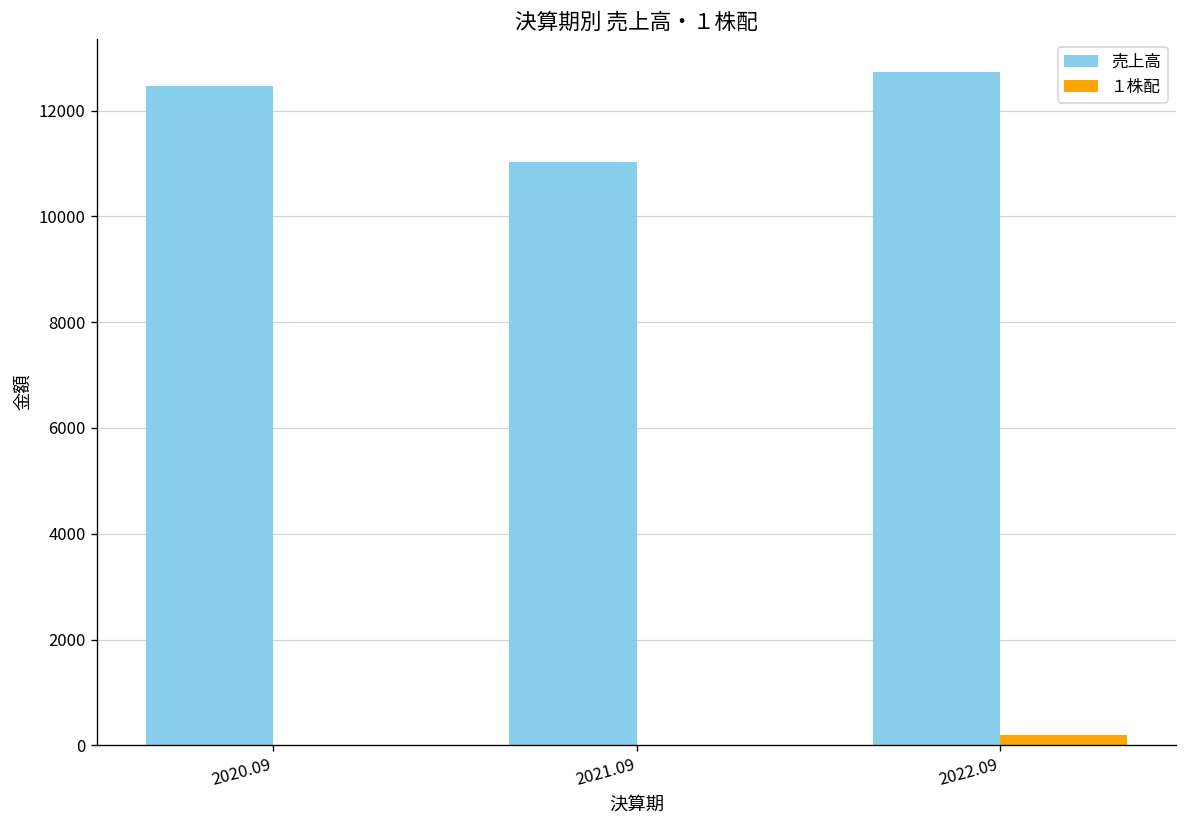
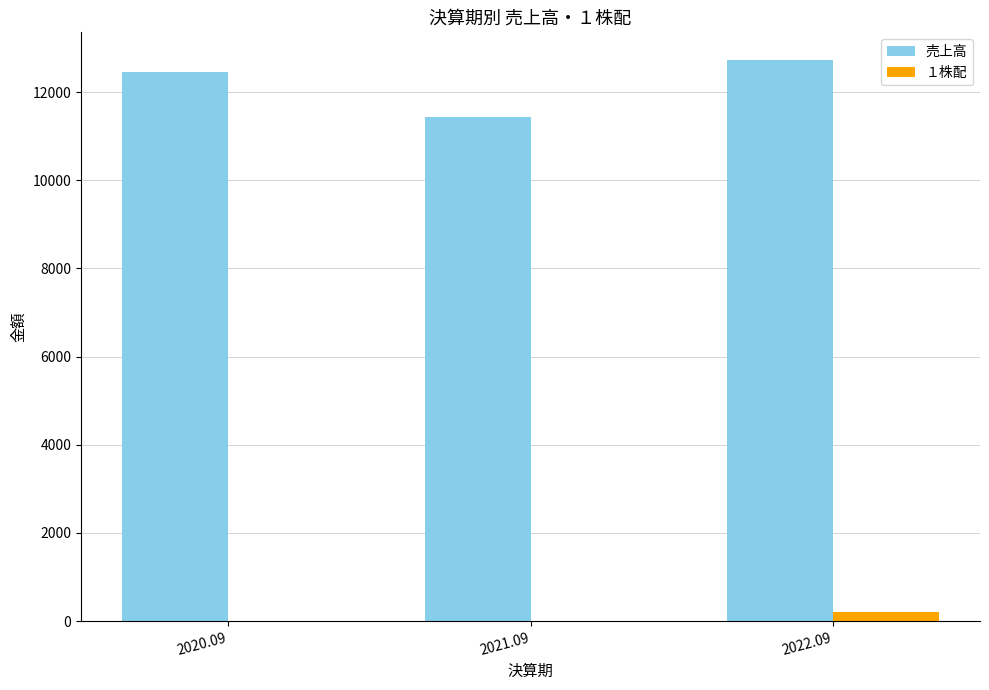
  {
    "売上高": {
      "2020.09": 12500,
-     "2021.09": 11000,
+     "2021.09": 11400,
      "2022.09": 12700
    },
    "１株配": {
      "2020.09": 0,
      "2021.09": 0,
      "2022.09": 200
    }
  }
